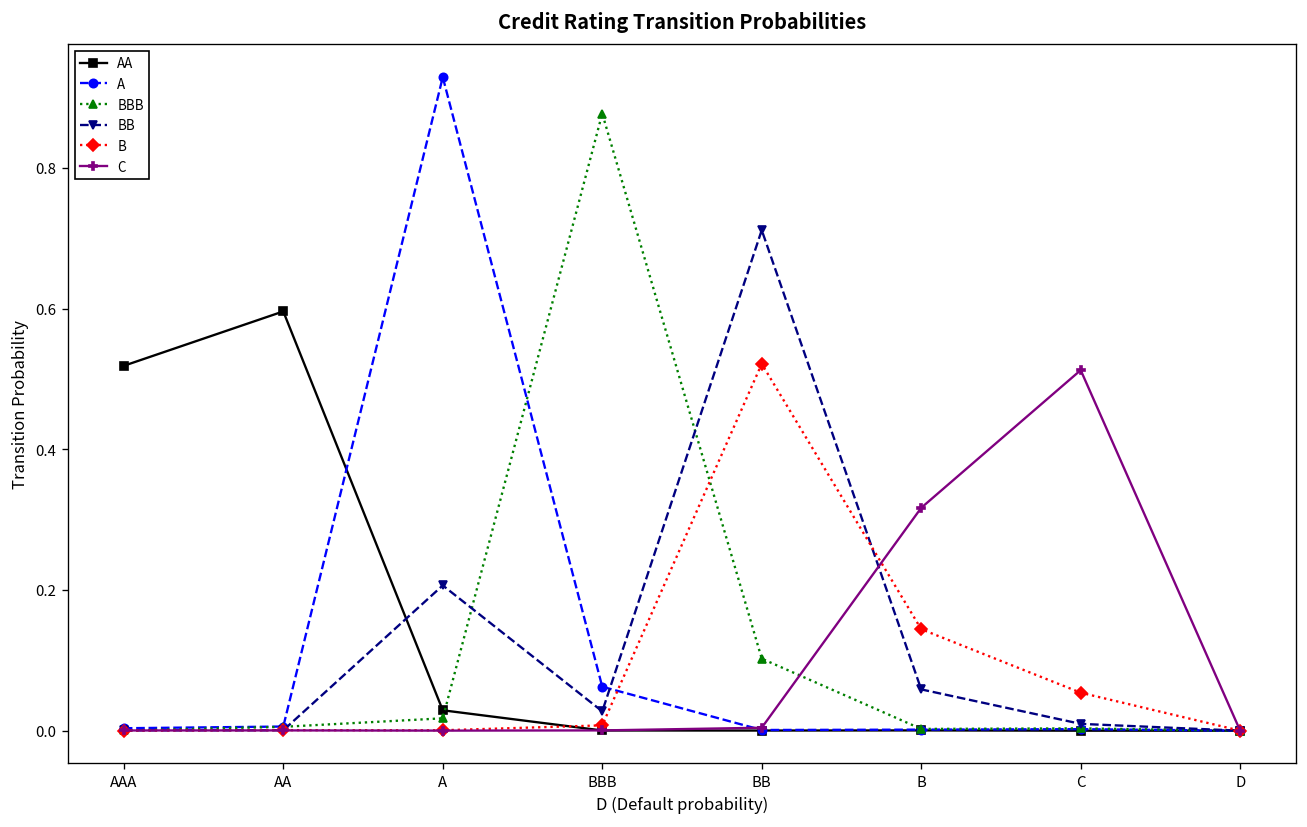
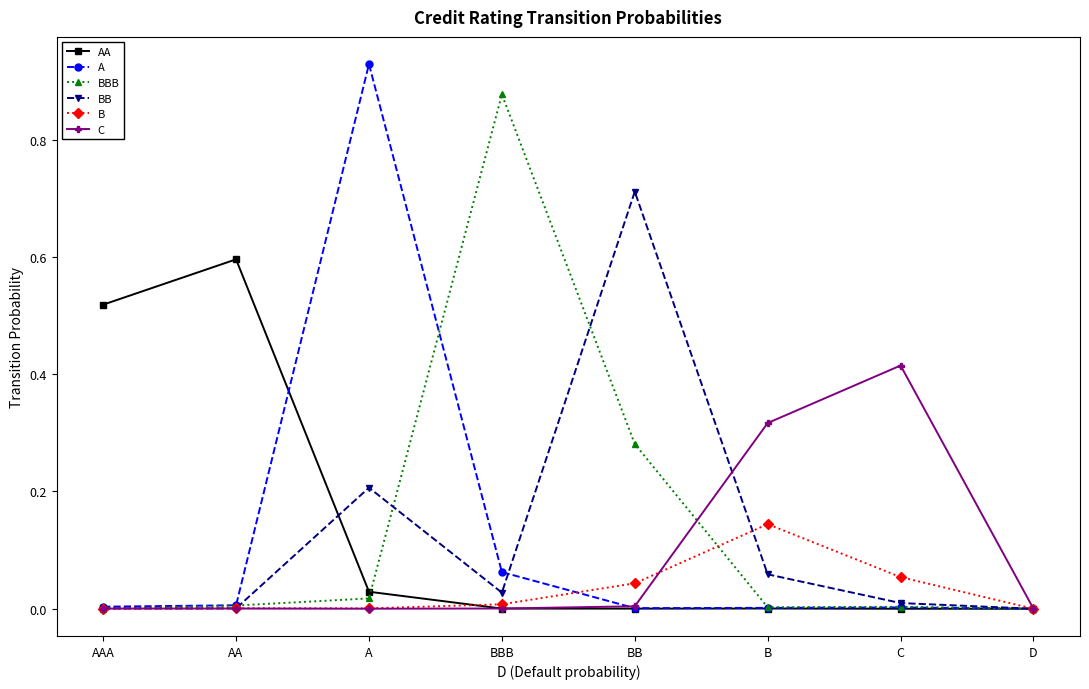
  {
    "AA": {
      "AAA": 0.52,
      "AA": 0.60,
      "A": 0.03
    },
    "A": {
      "A": 0.93,
      "BBB": 0.06
    },
    "BBB": {
      "A": 0.02,
      "BBB": 0.88,
-     "BB": 0.10
+     "BB": 0.28
    },
    "BB": {
      "A": 0.21,
      "BBB": 0.03,
      "BB": 0.71,
      "B": 0.06,
      "C": 0.01
    },
    "B": {
      "BBB": 0.01,
-     "BB": 0.52,
+     "BB": 0.04,
      "B": 0.14,
      "C": 0.05
    },
    "C": {
      "B": 0.32,
-     "C": 0.51
+     "C": 0.41
    }
  }
